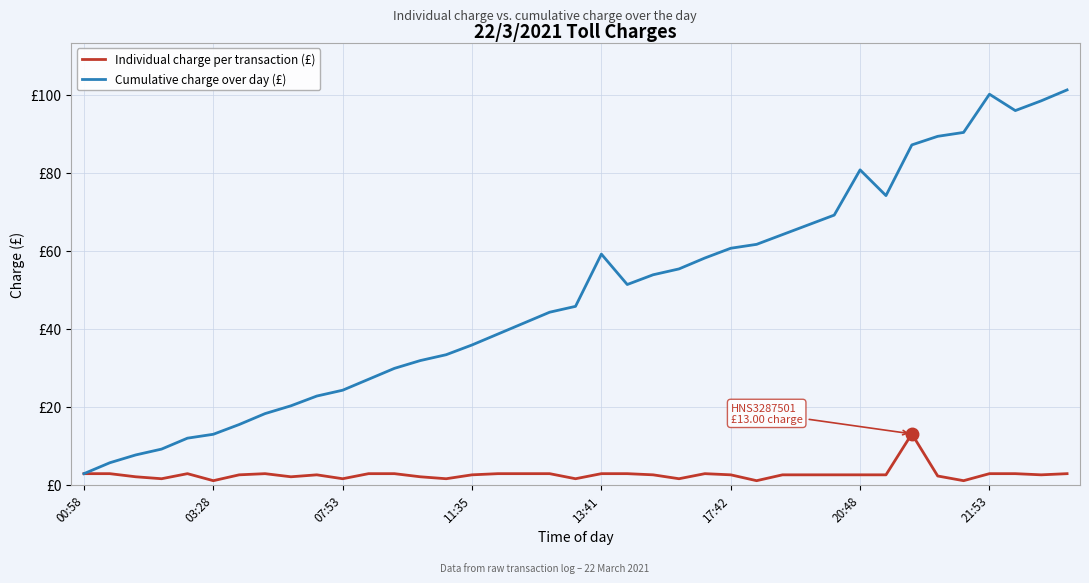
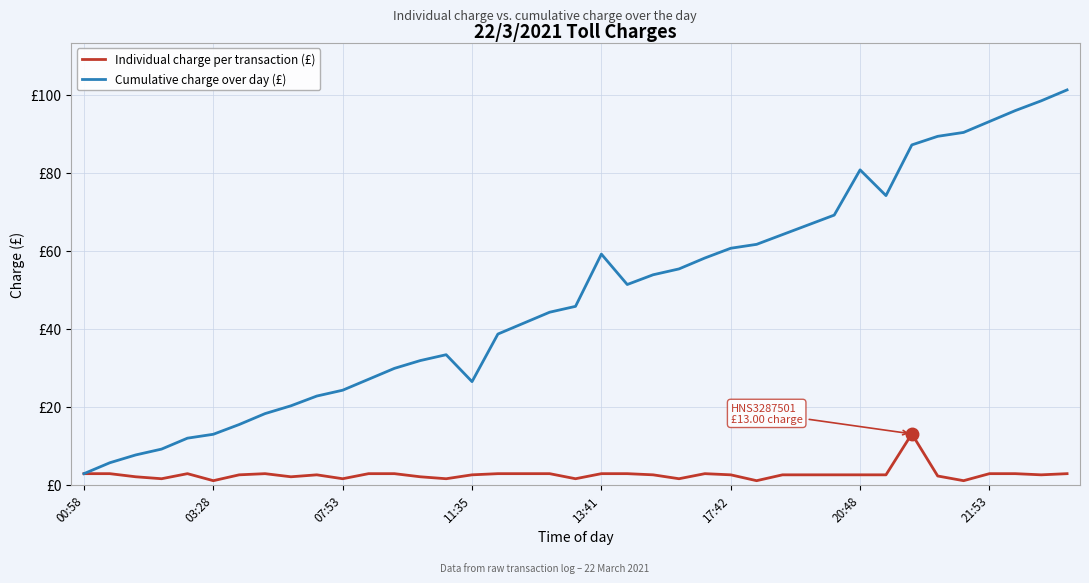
  {
    "Cumulative charge over day (£)": {
      "03:28": "£13",
      "07:53": "£24",
-     "11:35": "£36",
+     "11:35": "£26",
      "13:41": "£59",
      "20:48": "£81",
-     "21:53": "£100"
+     "21:53": "£93"
    }
  }
